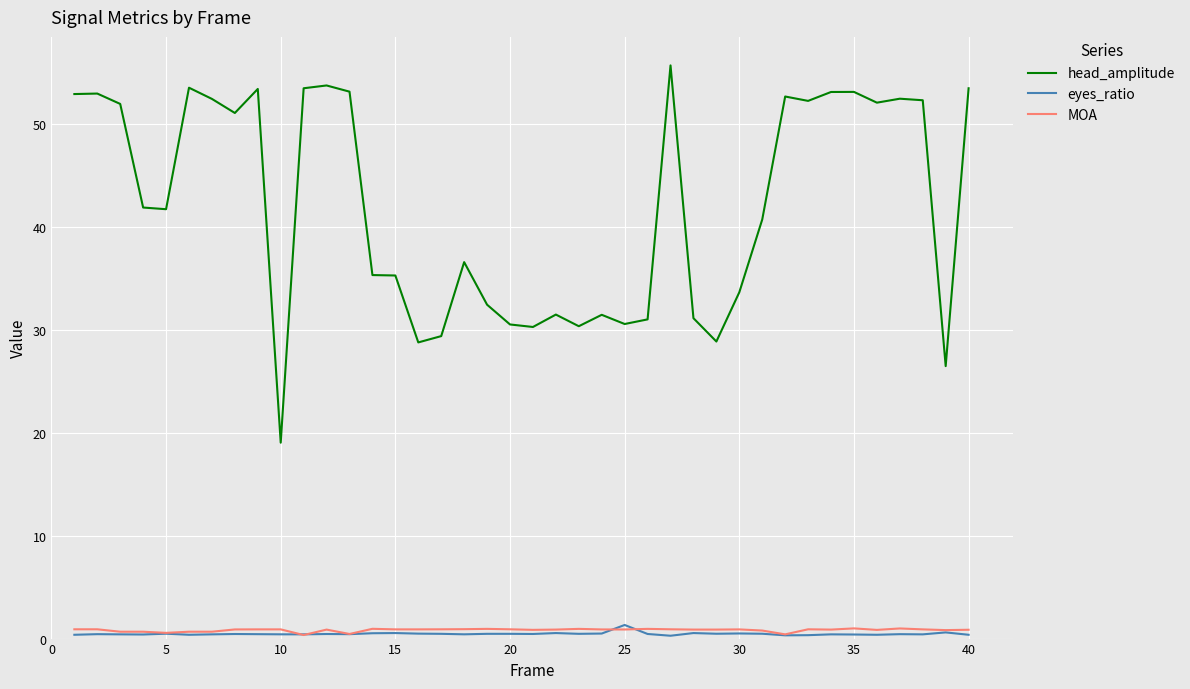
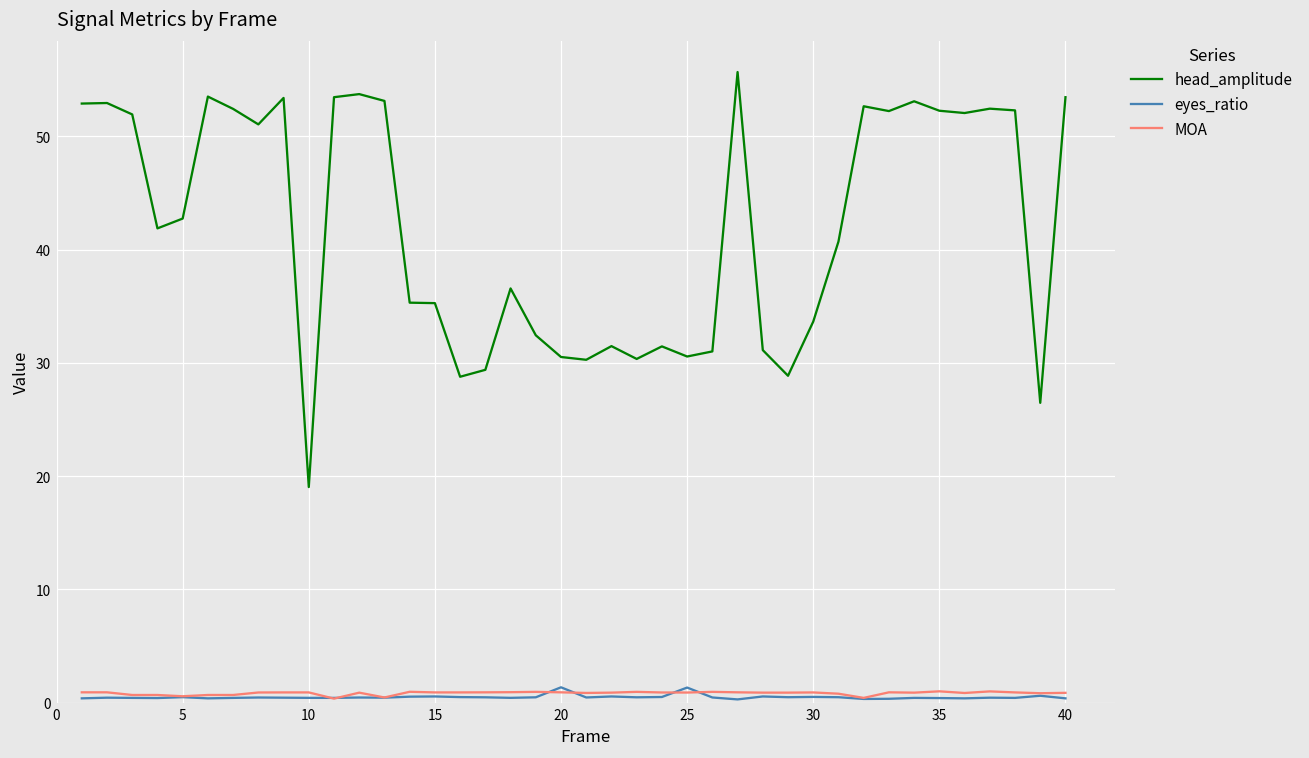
  {
    "head_amplitude": {
-     "5": 41.7,
+     "5": 42.7,
      "10": 19.0,
      "15": 35.3,
      "20": 30.5,
      "25": 30.6,
      "30": 33.6,
-     "35": 53.1,
+     "35": 52.3,
      "40": 53.5
    },
    "eyes_ratio": {
      "10": 0.4,
      "15": 0.5,
-     "20": 0.5,
+     "20": 1.3,
      "25": 1.3,
      "30": 0.5,
      "35": 0.4,
      "40": 0.4
    },
    "MOA": {
      "10": 0.9,
      "15": 0.9,
      "20": 0.9,
      "25": 0.9,
      "30": 0.9,
      "35": 1.0,
      "40": 0.9
    }
  }
